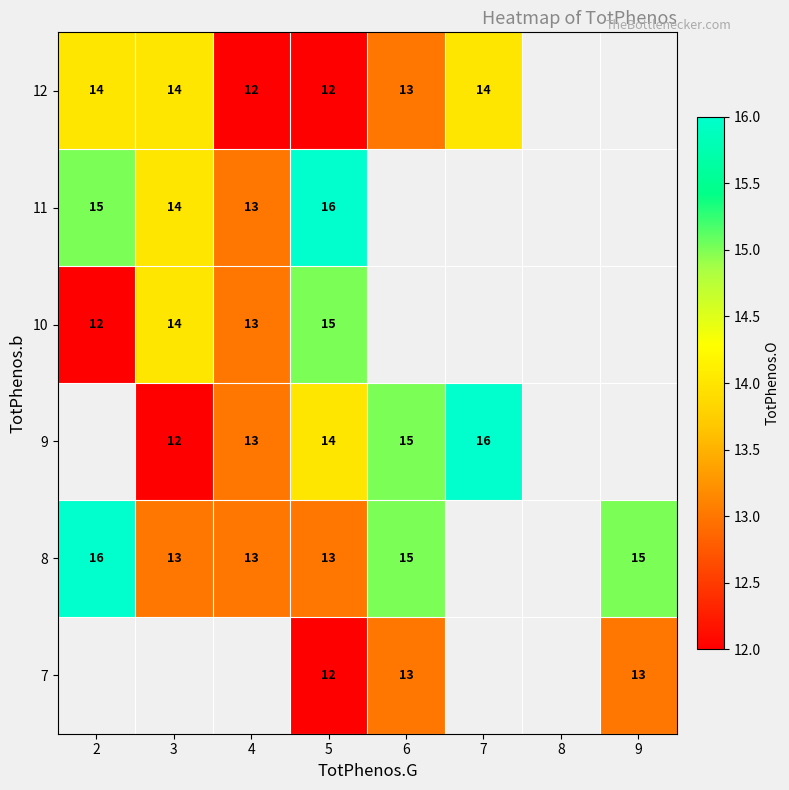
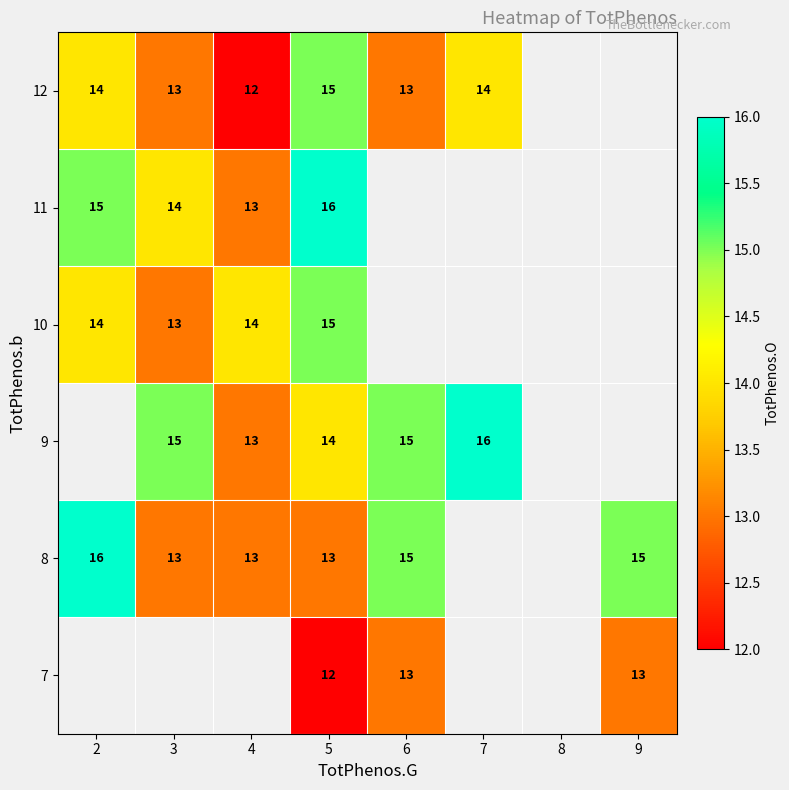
  {
    "12": {
      "2": 14,
-     "3": 14,
+     "3": 13,
      "4": 12,
-     "5": 12,
+     "5": 15,
      "6": 13,
      "7": 14
    },
    "11": {
      "2": 15,
      "3": 14,
      "4": 13,
      "5": 16
    },
    "10": {
-     "2": 12,
-     "3": 14,
-     "4": 13,
+     "2": 14,
+     "3": 13,
+     "4": 14,
      "5": 15
    },
    "9": {
-     "3": 12,
+     "3": 15,
      "4": 13,
      "5": 14,
      "6": 15,
      "7": 16
    },
    "8": {
      "2": 16,
      "3": 13,
      "4": 13,
      "5": 13,
      "6": 15,
      "9": 15
    },
    "7": {
      "5": 12,
      "6": 13,
      "9": 13
    }
  }
